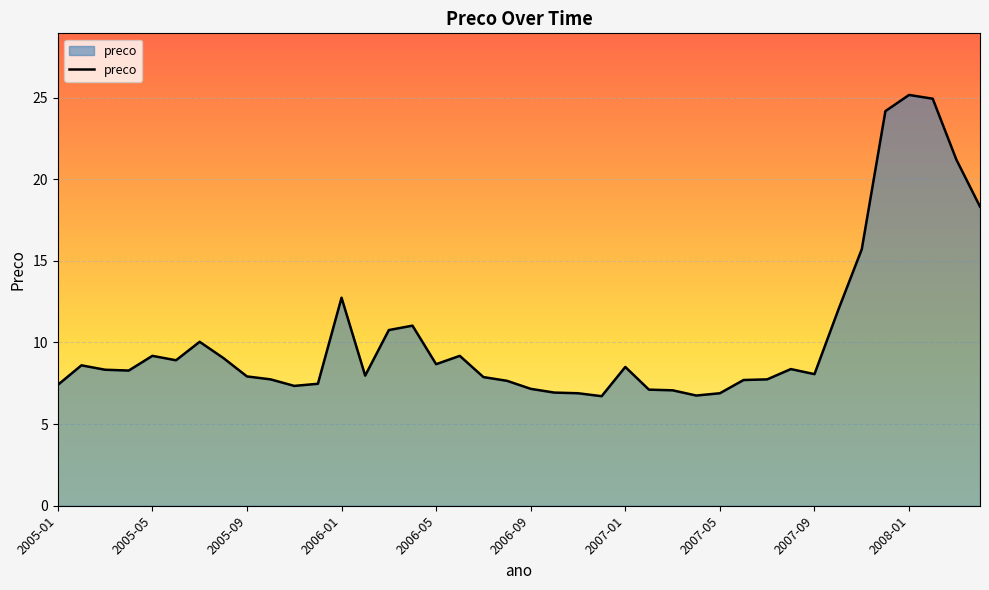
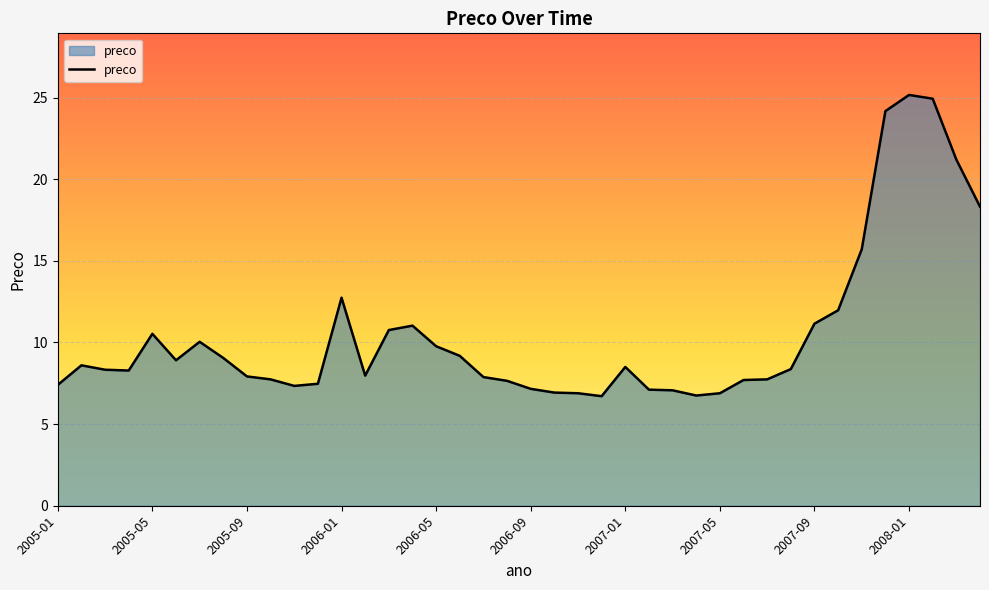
  {
    "2005-01": 7.4,
-   "2005-05": 9.2,
+   "2005-05": 10.5,
    "2005-09": 7.9,
    "2006-01": 12.7,
-   "2006-05": 8.7,
+   "2006-05": 9.8,
    "2006-09": 7.2,
    "2007-01": 8.5,
    "2007-05": 6.9,
-   "2007-09": 8.1,
+   "2007-09": 11.2,
    "2008-01": 25.2
  }
